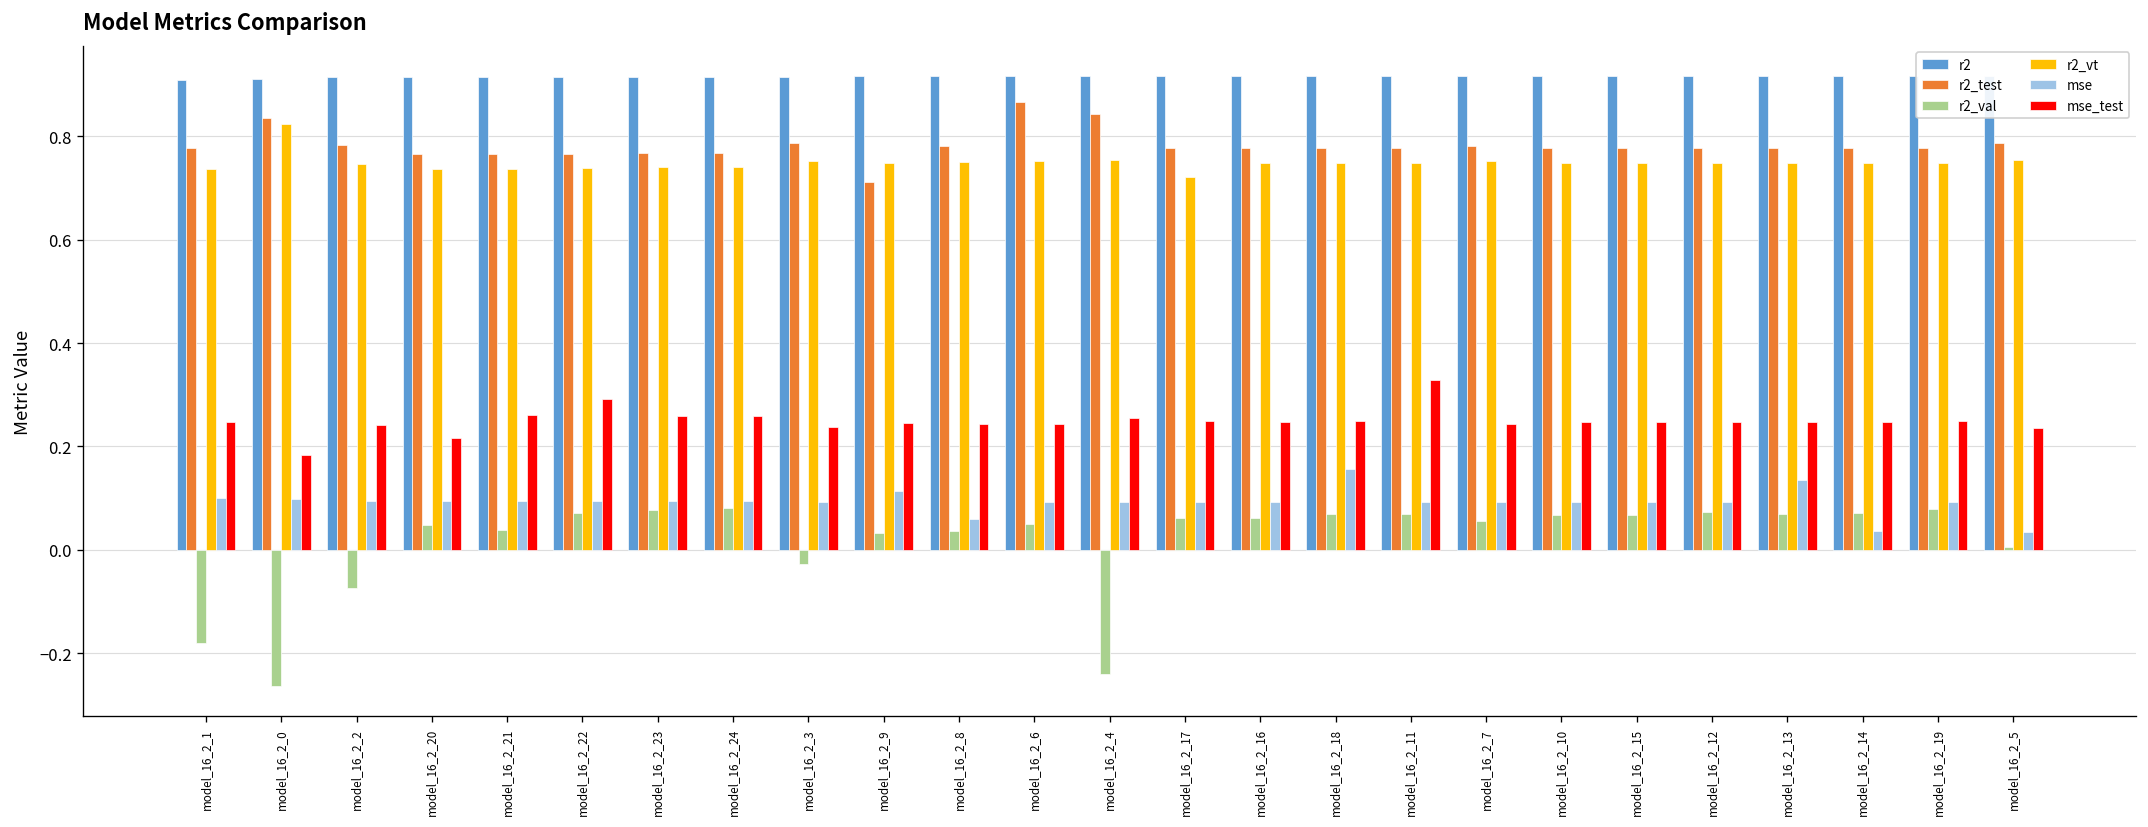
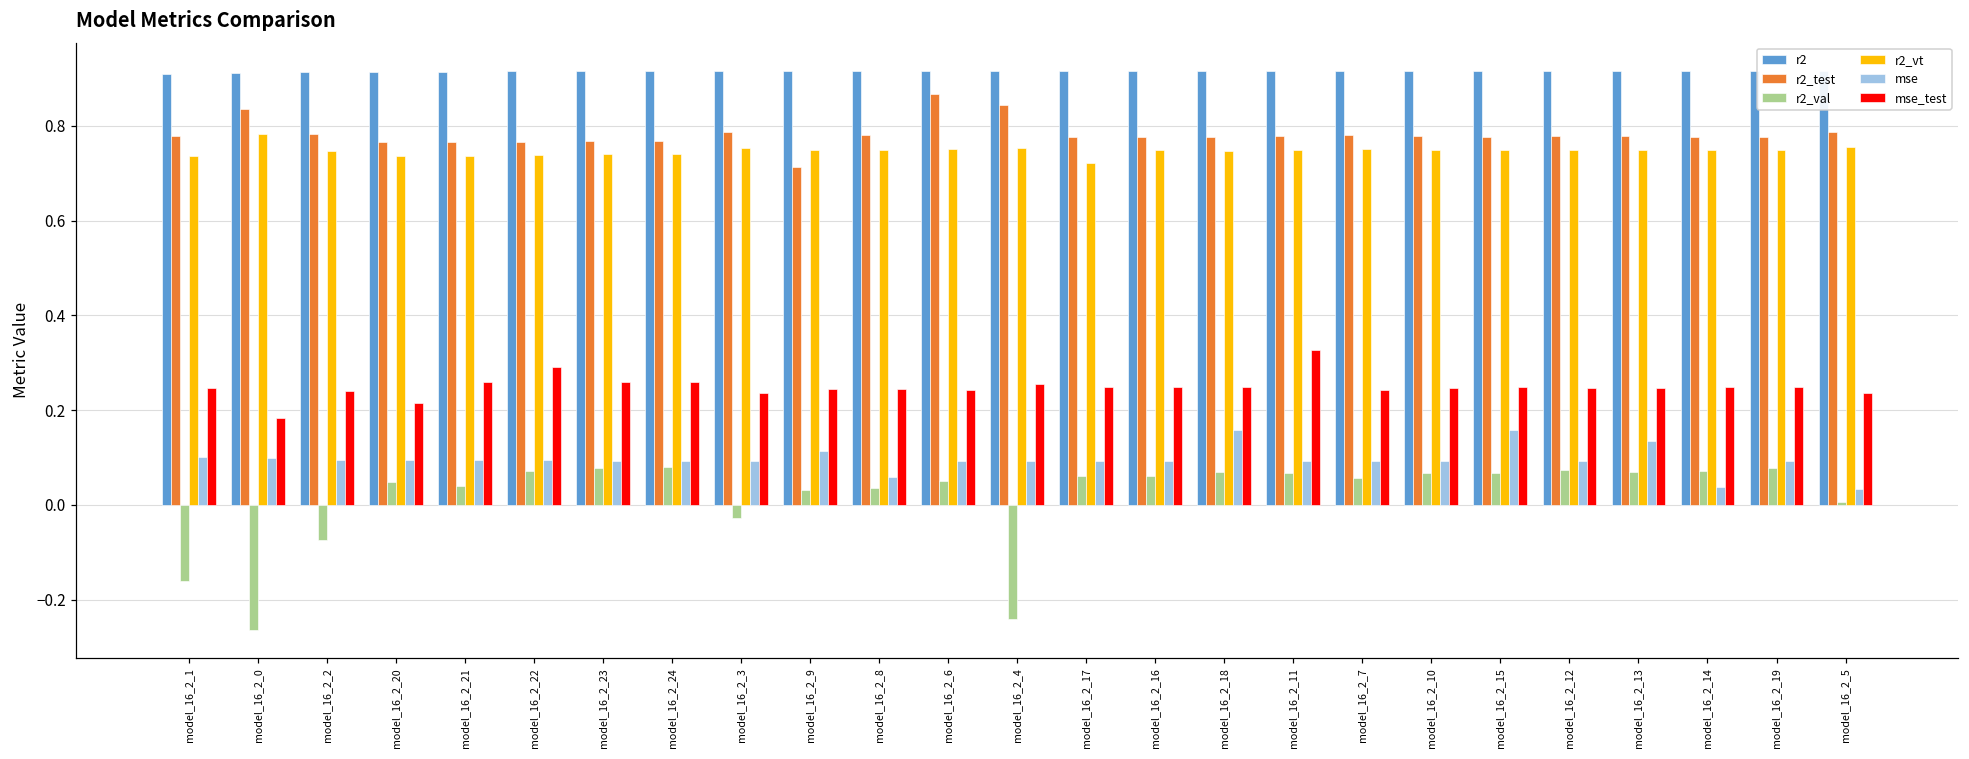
  {
    "r2": {
      "model_16_2_1": 0.91,
      "model_16_2_0": 0.91,
      "model_16_2_2": 0.91,
      "model_16_2_20": 0.91,
      "model_16_2_21": 0.91,
      "model_16_2_22": 0.92,
      "model_16_2_23": 0.92,
      "model_16_2_24": 0.92,
      "model_16_2_3": 0.92,
      "model_16_2_9": 0.92,
      "model_16_2_8": 0.92,
      "model_16_2_6": 0.92,
      "model_16_2_4": 0.92,
      "model_16_2_17": 0.92,
      "model_16_2_16": 0.92,
      "model_16_2_18": 0.92,
      "model_16_2_11": 0.92,
      "model_16_2_7": 0.92,
      "model_16_2_10": 0.92,
      "model_16_2_15": 0.92,
      "model_16_2_12": 0.92,
      "model_16_2_13": 0.92,
      "model_16_2_14": 0.92,
      "model_16_2_19": 0.92
    },
    "r2_test": {
      "model_16_2_1": 0.78,
      "model_16_2_0": 0.84,
      "model_16_2_2": 0.78,
      "model_16_2_20": 0.77,
      "model_16_2_21": 0.77,
      "model_16_2_22": 0.77,
      "model_16_2_23": 0.77,
      "model_16_2_24": 0.77,
      "model_16_2_3": 0.79,
      "model_16_2_9": 0.71,
      "model_16_2_8": 0.78,
      "model_16_2_6": 0.87,
      "model_16_2_4": 0.84,
      "model_16_2_17": 0.78,
      "model_16_2_16": 0.78,
      "model_16_2_18": 0.78,
      "model_16_2_11": 0.78,
      "model_16_2_7": 0.78,
      "model_16_2_10": 0.78,
      "model_16_2_15": 0.78,
      "model_16_2_12": 0.78,
      "model_16_2_13": 0.78,
      "model_16_2_14": 0.78,
      "model_16_2_19": 0.78,
      "model_16_2_5": 0.79
    },
    "r2_val": {
-     "model_16_2_1": -0.18,
+     "model_16_2_1": -0.16,
      "model_16_2_0": -0.26,
      "model_16_2_2": -0.07,
      "model_16_2_20": 0.05,
      "model_16_2_21": 0.04,
      "model_16_2_22": 0.07,
      "model_16_2_23": 0.08,
      "model_16_2_24": 0.08,
      "model_16_2_3": -0.03,
      "model_16_2_9": 0.03,
      "model_16_2_8": 0.04,
      "model_16_2_6": 0.05,
      "model_16_2_4": -0.24,
      "model_16_2_17": 0.06,
      "model_16_2_16": 0.06,
      "model_16_2_18": 0.07,
      "model_16_2_11": 0.07,
      "model_16_2_7": 0.06,
      "model_16_2_10": 0.07,
      "model_16_2_15": 0.07,
      "model_16_2_12": 0.07,
      "model_16_2_13": 0.07,
      "model_16_2_14": 0.07,
      "model_16_2_19": 0.08,
      "model_16_2_5": 0.01
    },
    "r2_vt": {
      "model_16_2_1": 0.74,
-     "model_16_2_0": 0.82,
+     "model_16_2_0": 0.78,
      "model_16_2_2": 0.75,
      "model_16_2_20": 0.74,
      "model_16_2_21": 0.74,
      "model_16_2_22": 0.74,
      "model_16_2_23": 0.74,
      "model_16_2_24": 0.74,
      "model_16_2_3": 0.75,
      "model_16_2_9": 0.75,
      "model_16_2_8": 0.75,
      "model_16_2_6": 0.75,
      "model_16_2_4": 0.75,
      "model_16_2_17": 0.72,
      "model_16_2_16": 0.75,
      "model_16_2_18": 0.75,
      "model_16_2_11": 0.75,
      "model_16_2_7": 0.75,
      "model_16_2_10": 0.75,
      "model_16_2_15": 0.75,
      "model_16_2_12": 0.75,
      "model_16_2_13": 0.75,
      "model_16_2_14": 0.75,
      "model_16_2_19": 0.75,
      "model_16_2_5": 0.75
    },
    "mse": {
      "model_16_2_1": 0.10,
      "model_16_2_0": 0.10,
      "model_16_2_2": 0.10,
      "model_16_2_20": 0.09,
      "model_16_2_21": 0.09,
      "model_16_2_22": 0.09,
      "model_16_2_23": 0.09,
      "model_16_2_24": 0.09,
      "model_16_2_3": 0.09,
      "model_16_2_9": 0.11,
      "model_16_2_8": 0.06,
      "model_16_2_6": 0.09,
      "model_16_2_4": 0.09,
      "model_16_2_17": 0.09,
      "model_16_2_16": 0.09,
      "model_16_2_18": 0.16,
      "model_16_2_11": 0.09,
      "model_16_2_7": 0.09,
      "model_16_2_10": 0.09,
-     "model_16_2_15": 0.09,
+     "model_16_2_15": 0.16,
      "model_16_2_12": 0.09,
      "model_16_2_13": 0.14,
      "model_16_2_14": 0.04,
      "model_16_2_19": 0.09,
      "model_16_2_5": 0.03
    },
    "mse_test": {
      "model_16_2_1": 0.25,
      "model_16_2_0": 0.18,
      "model_16_2_2": 0.24,
      "model_16_2_20": 0.22,
      "model_16_2_21": 0.26,
      "model_16_2_22": 0.29,
      "model_16_2_23": 0.26,
      "model_16_2_24": 0.26,
      "model_16_2_3": 0.24,
      "model_16_2_9": 0.25,
      "model_16_2_8": 0.24,
      "model_16_2_6": 0.24,
      "model_16_2_4": 0.26,
      "model_16_2_17": 0.25,
      "model_16_2_16": 0.25,
      "model_16_2_18": 0.25,
      "model_16_2_11": 0.33,
      "model_16_2_7": 0.24,
      "model_16_2_10": 0.25,
      "model_16_2_15": 0.25,
      "model_16_2_12": 0.25,
      "model_16_2_13": 0.25,
      "model_16_2_14": 0.25,
      "model_16_2_19": 0.25,
      "model_16_2_5": 0.24
    }
  }
